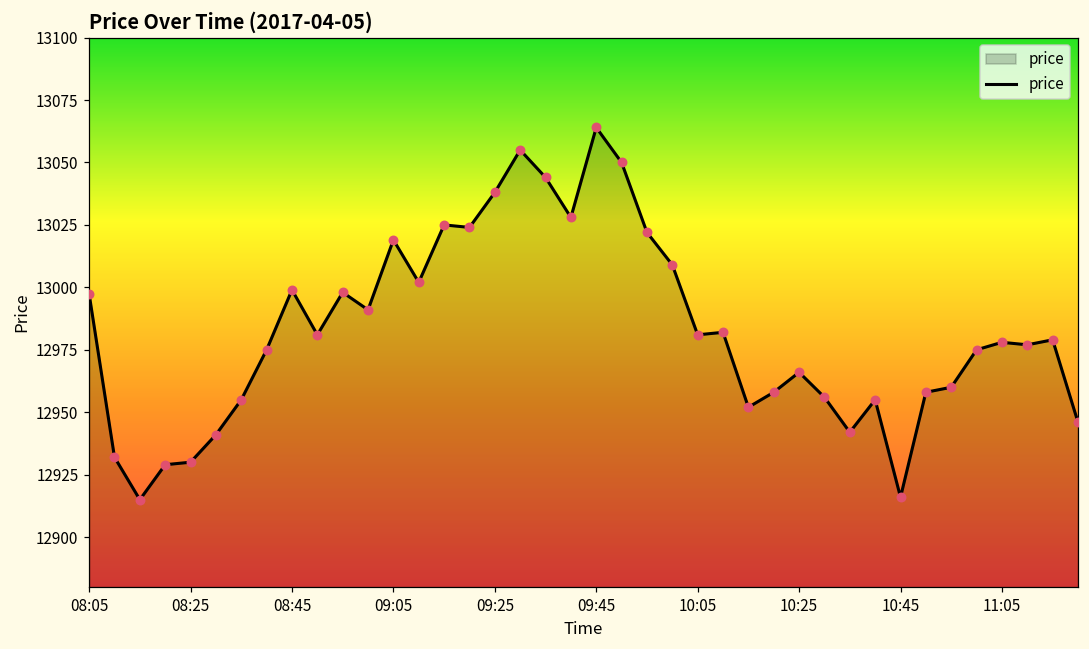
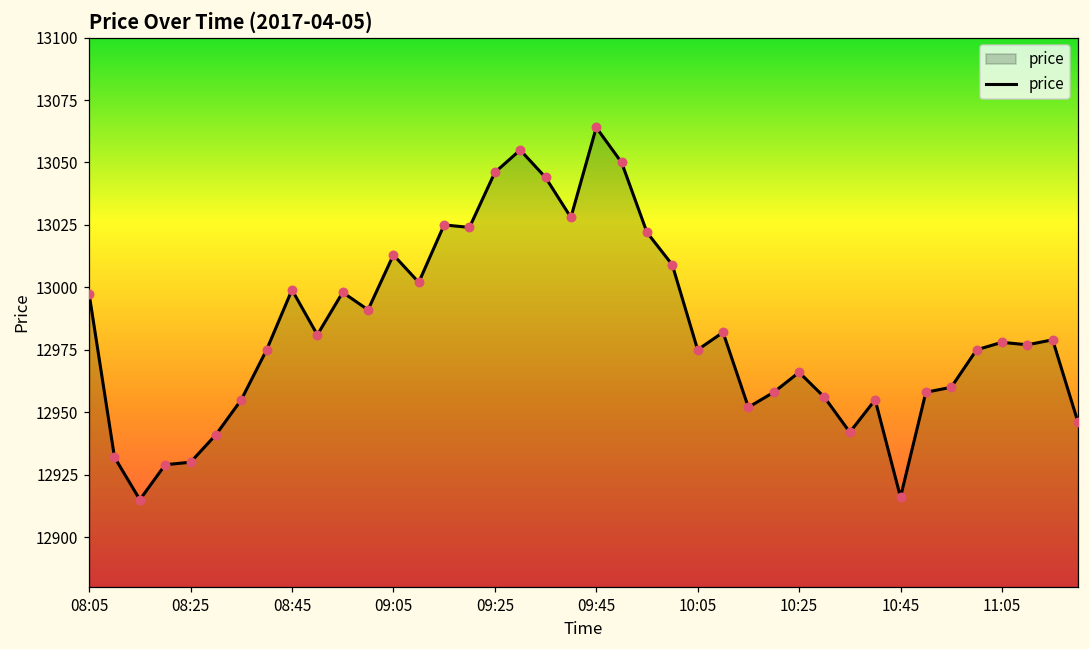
  {
    "08:05": 12997,
    "08:25": 12930,
    "08:45": 12999,
-   "09:05": 13019,
-   "09:25": 13038,
+   "09:05": 13013,
+   "09:25": 13046,
    "09:45": 13064,
-   "10:05": 12981,
+   "10:05": 12975,
    "10:25": 12966,
    "10:45": 12916,
    "11:05": 12978
  }
